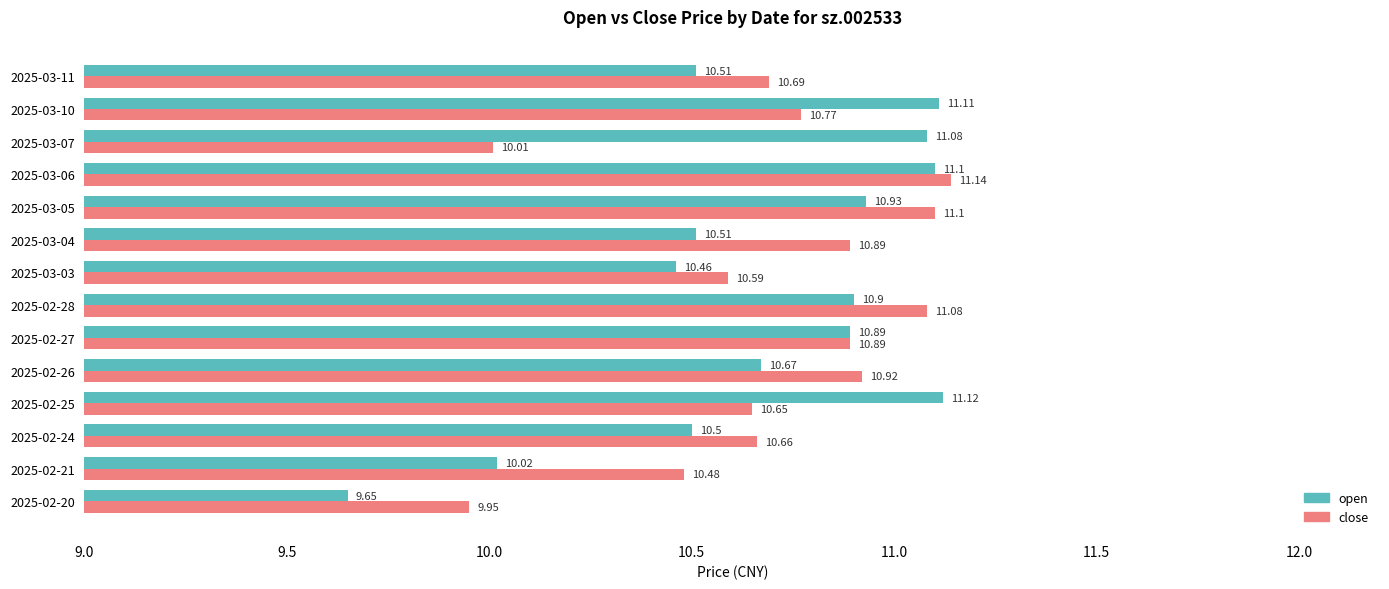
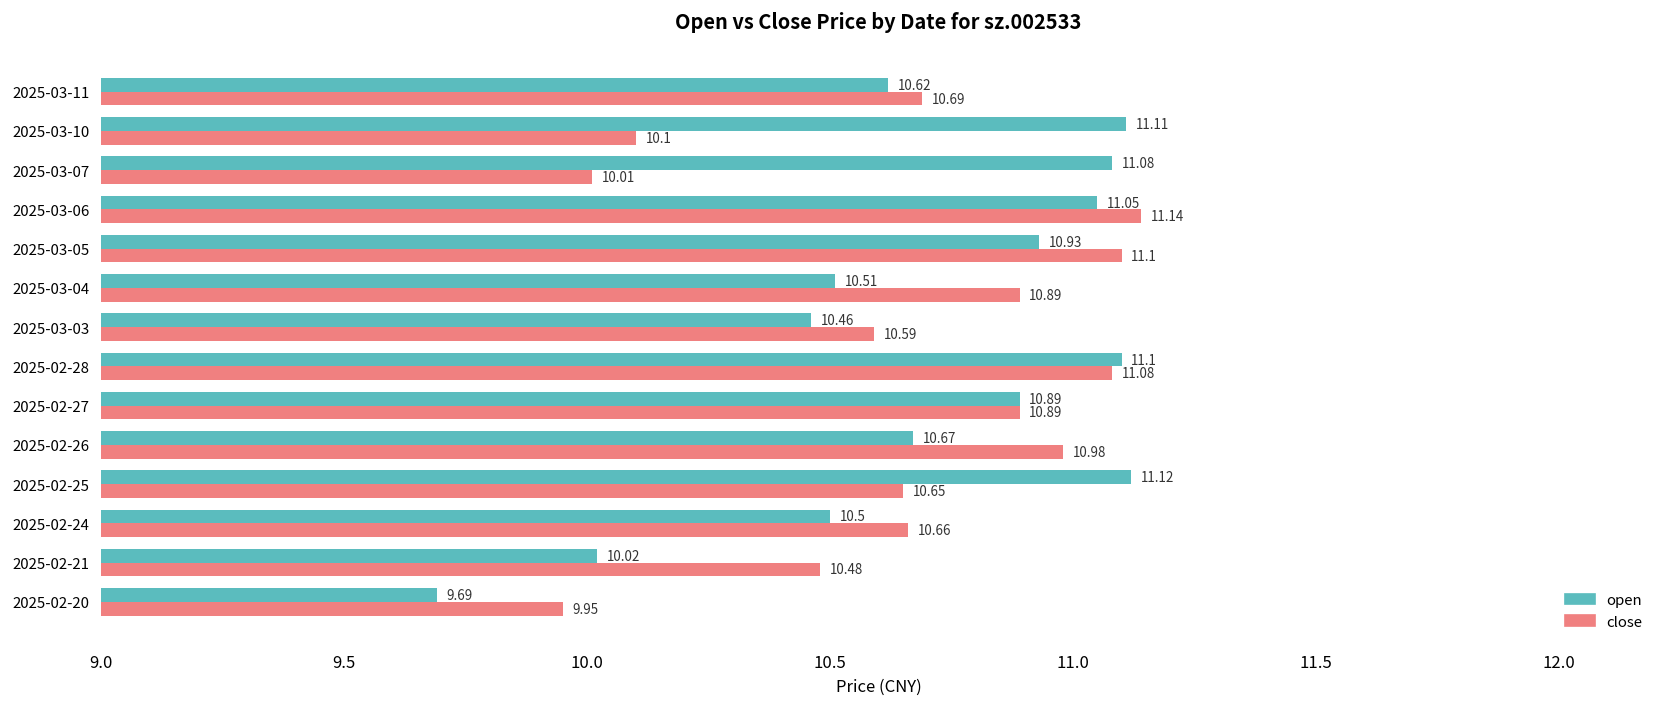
  {
    "open": {
-     "2025-03-11": 10.51,
+     "2025-03-11": 10.62,
      "2025-03-10": 11.11,
      "2025-03-07": 11.08,
-     "2025-03-06": 11.1,
+     "2025-03-06": 11.05,
      "2025-03-05": 10.93,
      "2025-03-04": 10.51,
      "2025-03-03": 10.46,
-     "2025-02-28": 10.9,
+     "2025-02-28": 11.1,
      "2025-02-27": 10.89,
      "2025-02-26": 10.67,
      "2025-02-25": 11.12,
      "2025-02-24": 10.5,
      "2025-02-21": 10.02,
-     "2025-02-20": 9.65
+     "2025-02-20": 9.69
    },
    "close": {
      "2025-03-11": 10.69,
-     "2025-03-10": 10.77,
+     "2025-03-10": 10.1,
      "2025-03-07": 10.01,
      "2025-03-06": 11.14,
      "2025-03-05": 11.1,
      "2025-03-04": 10.89,
      "2025-03-03": 10.59,
      "2025-02-28": 11.08,
      "2025-02-27": 10.89,
-     "2025-02-26": 10.92,
+     "2025-02-26": 10.98,
      "2025-02-25": 10.65,
      "2025-02-24": 10.66,
      "2025-02-21": 10.48,
      "2025-02-20": 9.95
    }
  }
